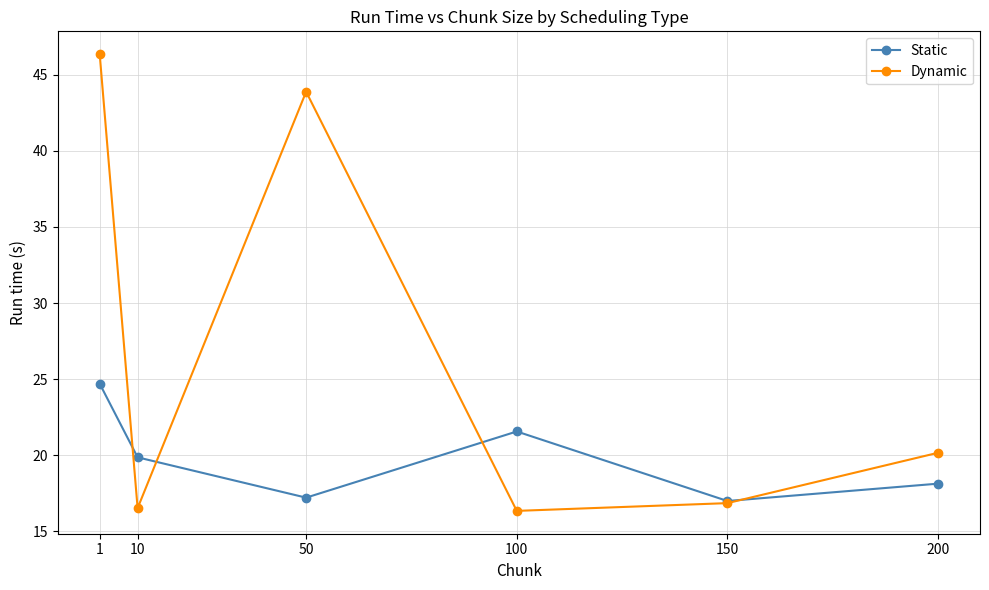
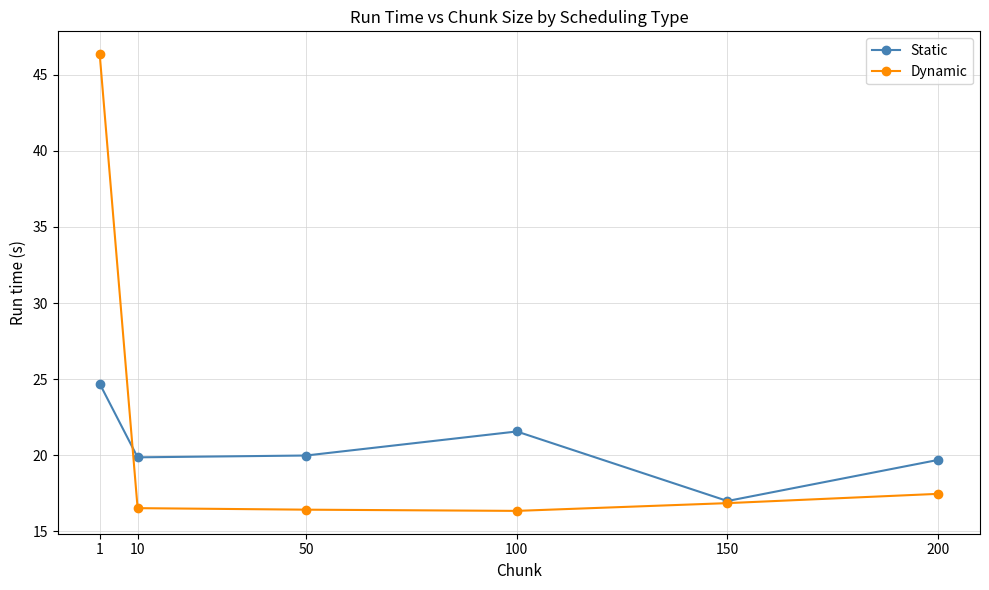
  {
    "Static": {
      "1": 24.7,
      "10": 19.9,
-     "50": 17.2,
+     "50": 20.0,
      "100": 21.6,
-     "200": 18.1
+     "200": 19.7
    },
    "Dynamic": {
      "1": 46.4,
      "10": 16.5,
-     "50": 43.9,
+     "50": 16.4,
      "100": 16.3,
-     "200": 20.2
+     "200": 17.5
    }
  }
